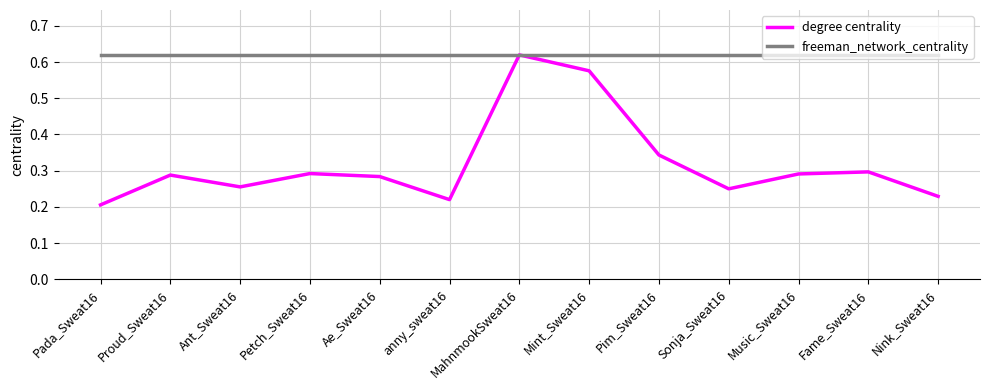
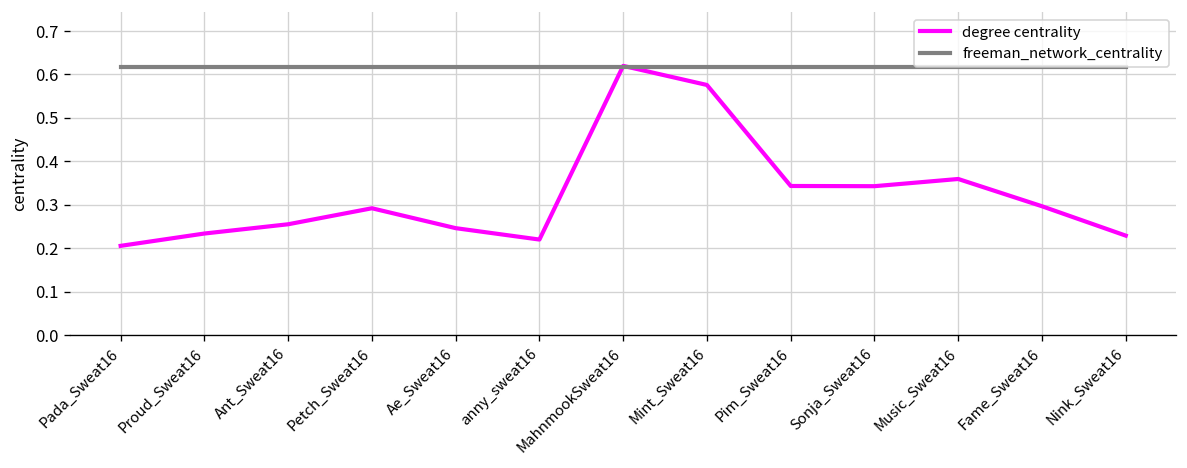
  {
    "degree centrality": {
      "Pada_Sweat16": 0.21,
-     "Proud_Sweat16": 0.29,
+     "Proud_Sweat16": 0.23,
      "Ant_Sweat16": 0.26,
      "Petch_Sweat16": 0.29,
-     "Ae_Sweat16": 0.28,
+     "Ae_Sweat16": 0.25,
      "anny_sweat16": 0.22,
      "Mint_Sweat16": 0.58,
      "Pim_Sweat16": 0.34,
-     "Sonja_Sweat16": 0.25,
-     "Music_Sweat16": 0.29,
+     "Sonja_Sweat16": 0.34,
+     "Music_Sweat16": 0.36,
      "Fame_Sweat16": 0.30,
      "Nink_Sweat16": 0.23
    },
    "freeman_network_centrality": {
      "Pada_Sweat16": 0.62,
      "Proud_Sweat16": 0.62,
      "Ant_Sweat16": 0.62,
      "Petch_Sweat16": 0.62,
      "Ae_Sweat16": 0.62,
      "anny_sweat16": 0.62,
      "Mint_Sweat16": 0.62,
      "Pim_Sweat16": 0.62,
      "Sonja_Sweat16": 0.62
    }
  }
